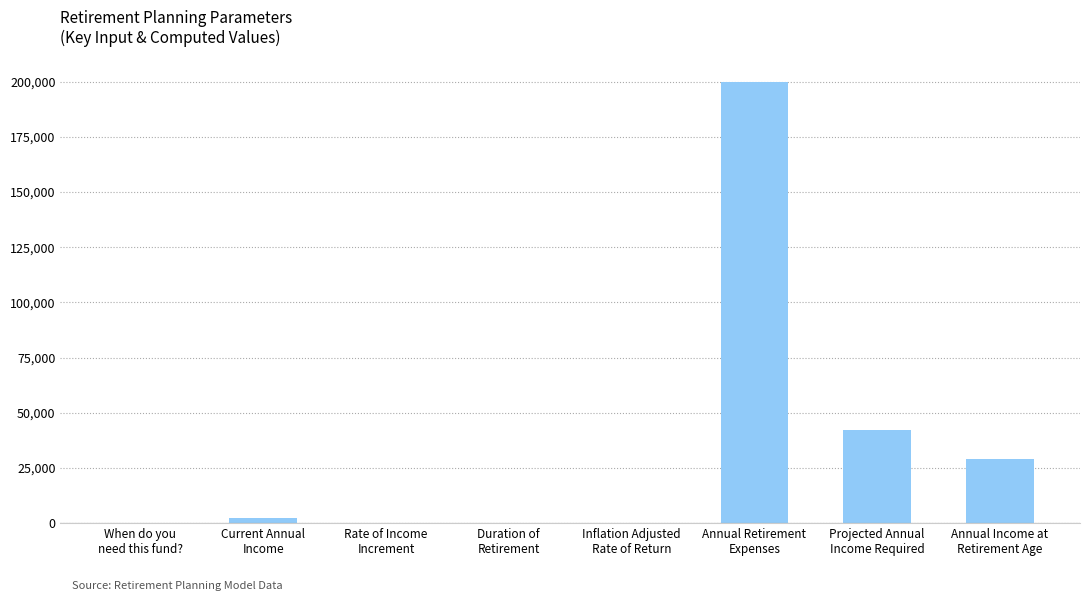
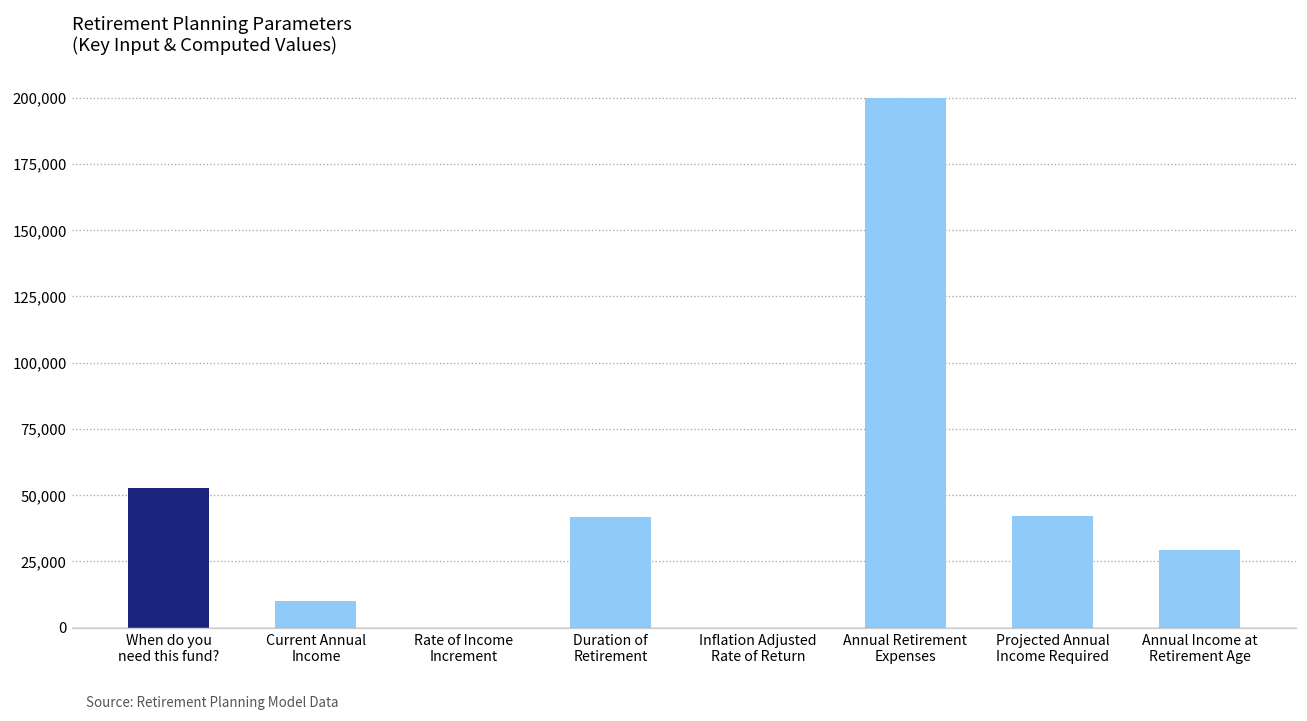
  {
-   "When do you need this fund?": "0",
-   "Current Annual Income": "2,000",
-   "Duration of Retirement": "0",
+   "When do you need this fund?": "53,000",
+   "Current Annual Income": "10,000",
+   "Duration of Retirement": "42,000",
    "Annual Retirement Expenses": "200,000",
    "Projected Annual Income Required": "42,000",
    "Annual Income at Retirement Age": "29,000"
  }
